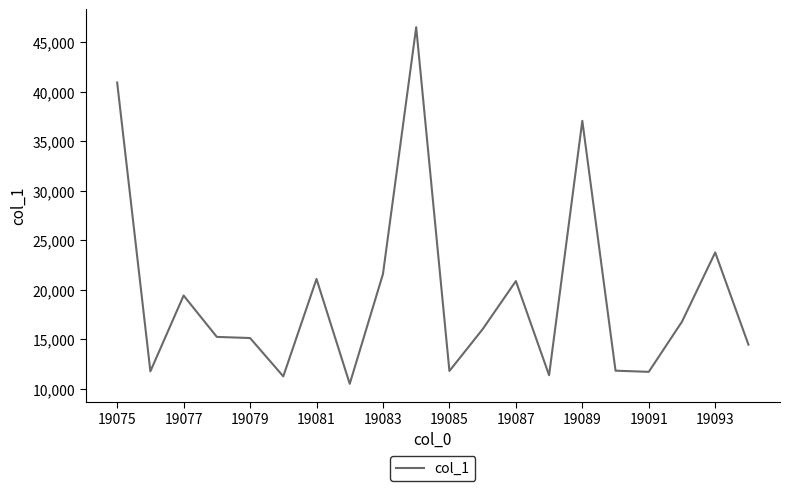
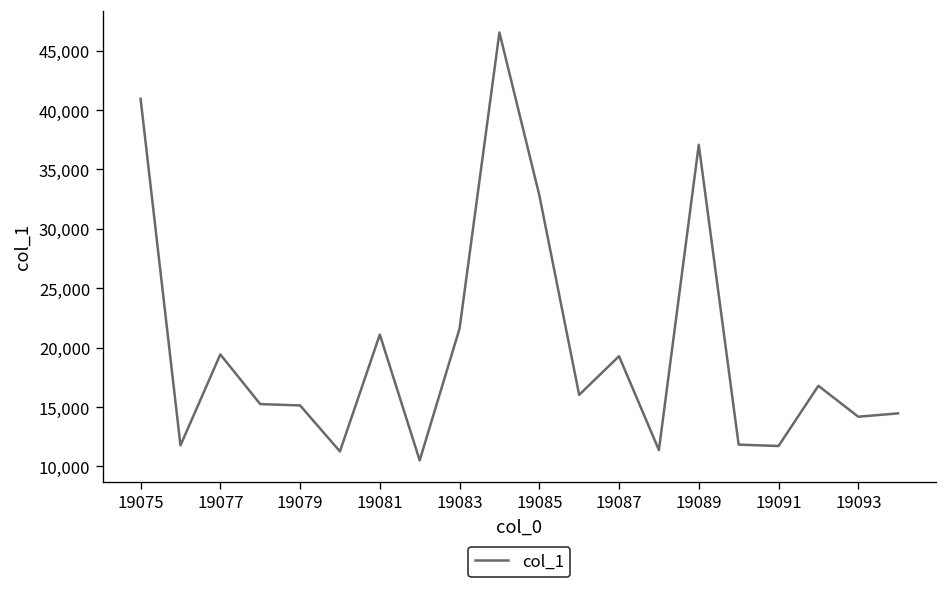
  {
    "19075": "41,000",
    "19077": "19,000",
    "19079": "15,000",
    "19081": "21,000",
    "19083": "22,000",
-   "19085": "12,000",
-   "19087": "21,000",
+   "19085": "33,000",
+   "19087": "19,000",
    "19089": "37,000",
    "19091": "12,000",
-   "19093": "24,000"
+   "19093": "14,000"
  }
